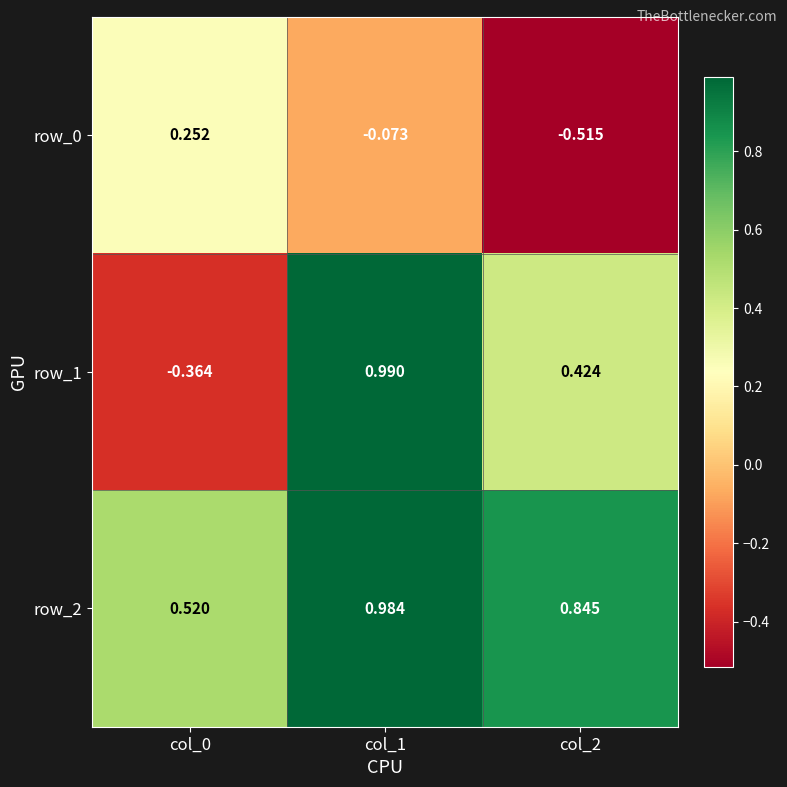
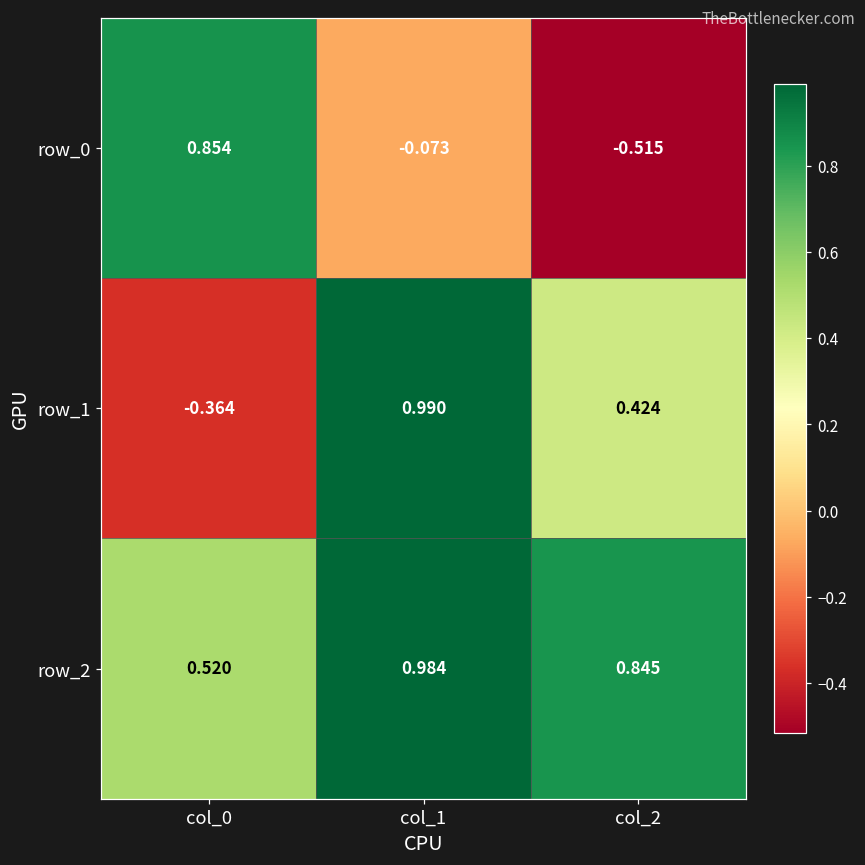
  {
    "row_0": {
-     "col_0": 0.252,
+     "col_0": 0.854,
      "col_1": -0.073,
      "col_2": -0.515
    },
    "row_1": {
      "col_0": -0.364,
      "col_1": 0.990,
      "col_2": 0.424
    },
    "row_2": {
      "col_0": 0.520,
      "col_1": 0.984,
      "col_2": 0.845
    }
  }
